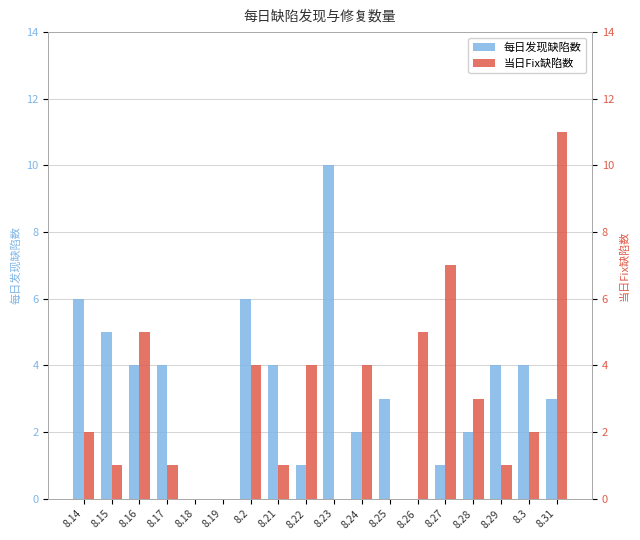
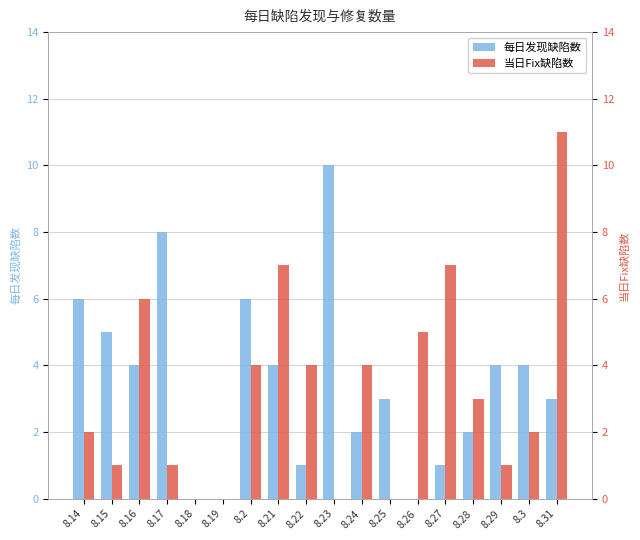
  {
    "每日发现缺陷数": {
      "8.14": 6,
      "8.15": 5,
      "8.16": 4,
-     "8.17": 4,
+     "8.17": 8,
      "8.18": 0,
      "8.19": 0,
      "8.2": 6,
      "8.21": 4,
      "8.22": 1,
      "8.23": 10,
      "8.24": 2,
      "8.25": 3,
      "8.26": 0,
      "8.27": 1,
      "8.28": 2,
      "8.29": 4,
      "8.3": 4,
      "8.31": 3
    },
    "当日Fix缺陷数": {
      "8.14": 2,
      "8.15": 1,
-     "8.16": 5,
+     "8.16": 6,
      "8.17": 1,
      "8.18": 0,
      "8.19": 0,
      "8.2": 4,
-     "8.21": 1,
+     "8.21": 7,
      "8.22": 4,
      "8.23": 0,
      "8.24": 4,
      "8.25": 0,
      "8.26": 5,
      "8.27": 7,
      "8.28": 3,
      "8.29": 1,
      "8.3": 2,
      "8.31": 11
    }
  }
